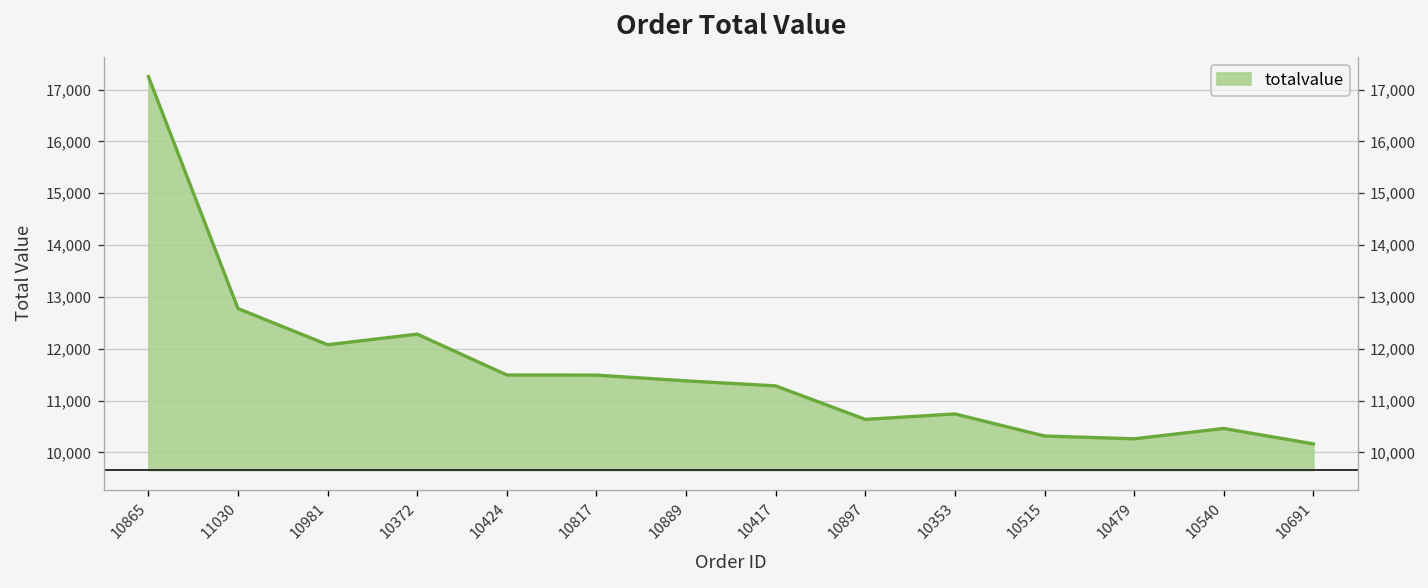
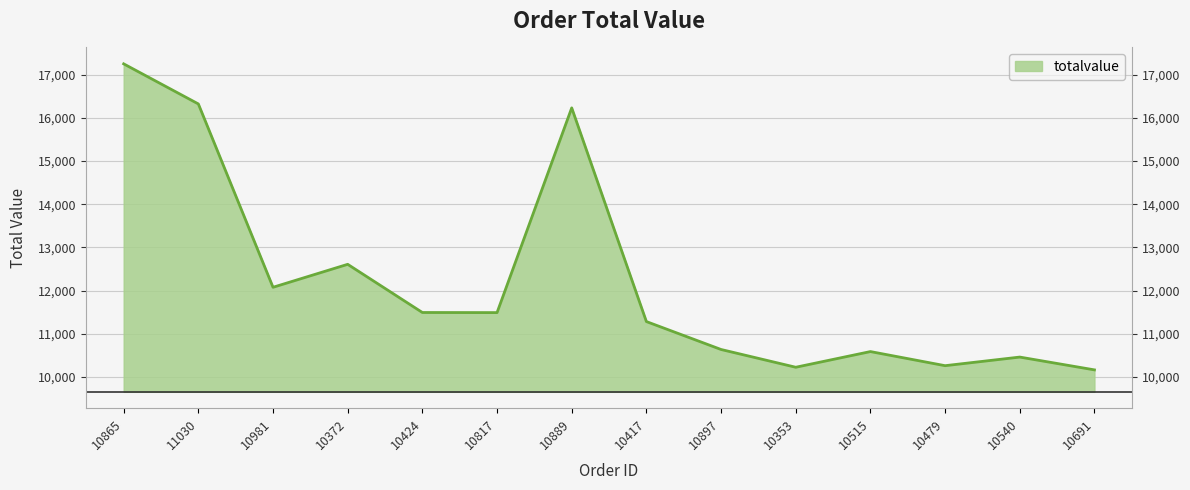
  {
    "10865": "17,300",
-   "11030": "12,800",
+   "11030": "16,300",
    "10981": "12,100",
-   "10372": "12,300",
+   "10372": "12,600",
    "10424": "11,500",
    "10817": "11,500",
-   "10889": "11,400",
+   "10889": "16,200",
    "10417": "11,300",
    "10897": "10,600",
-   "10353": "10,700",
-   "10515": "10,300",
+   "10353": "10,200",
+   "10515": "10,600",
    "10479": "10,300",
    "10540": "10,500",
    "10691": "10,200"
  }
